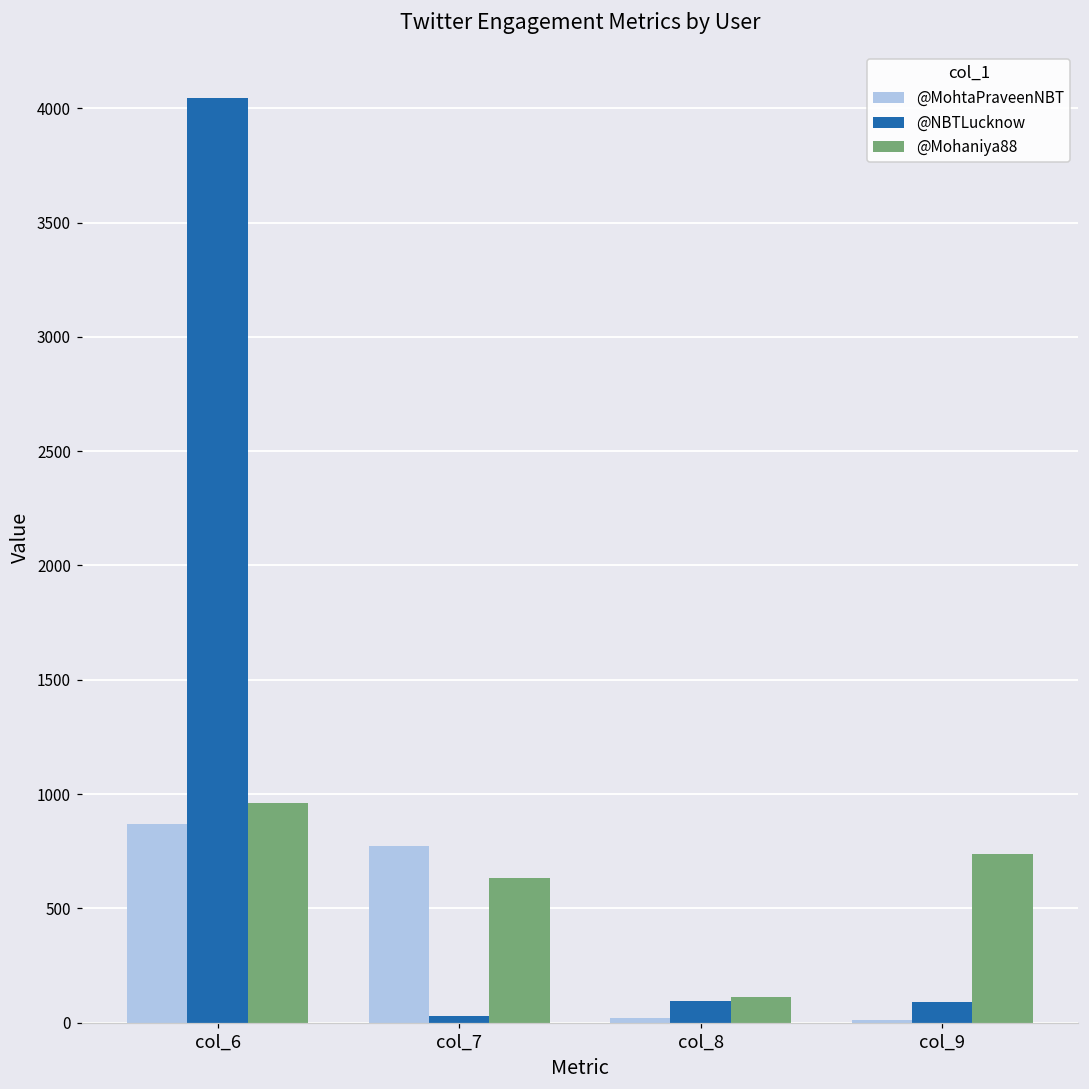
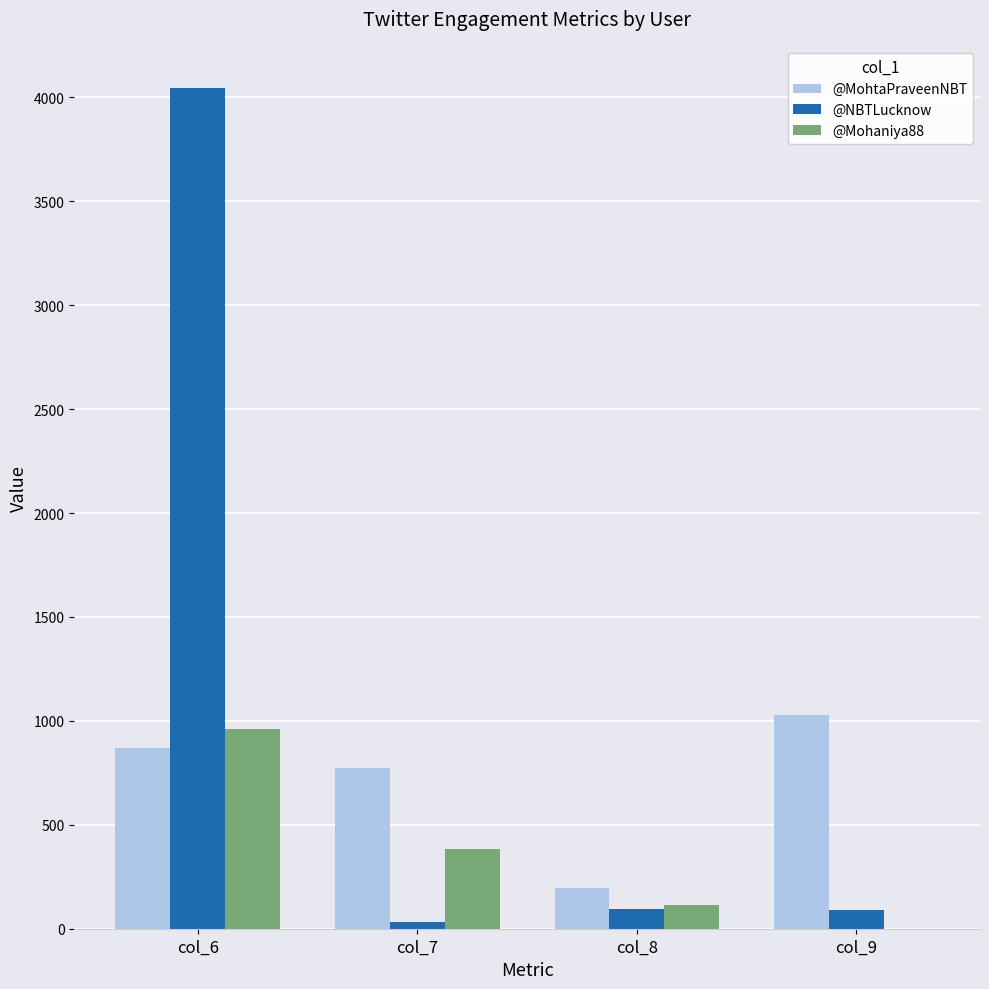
  {
    "@MohtaPraveenNBT": {
      "col_6": 870,
      "col_7": 770,
-     "col_8": 20,
-     "col_9": 10
+     "col_8": 200,
+     "col_9": 1030
    },
    "@NBTLucknow": {
      "col_6": 4050,
      "col_7": 30,
      "col_8": 100,
      "col_9": 90
    },
    "@Mohaniya88": {
      "col_6": 960,
-     "col_7": 630,
+     "col_7": 380,
      "col_8": 110,
-     "col_9": 740
+     "col_9": 0
    }
  }
